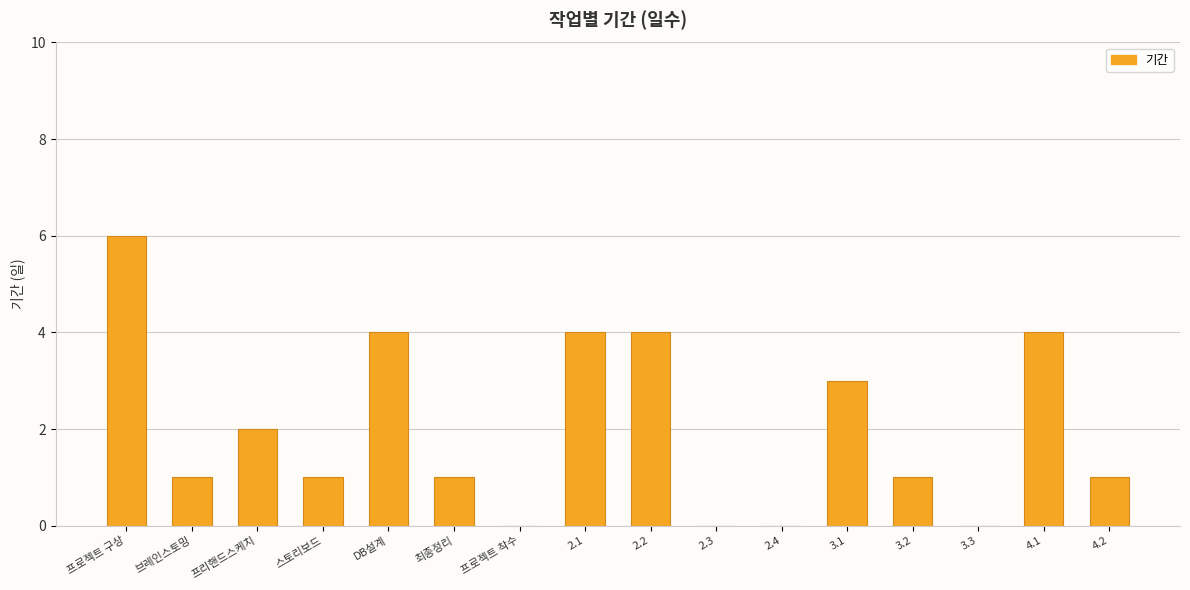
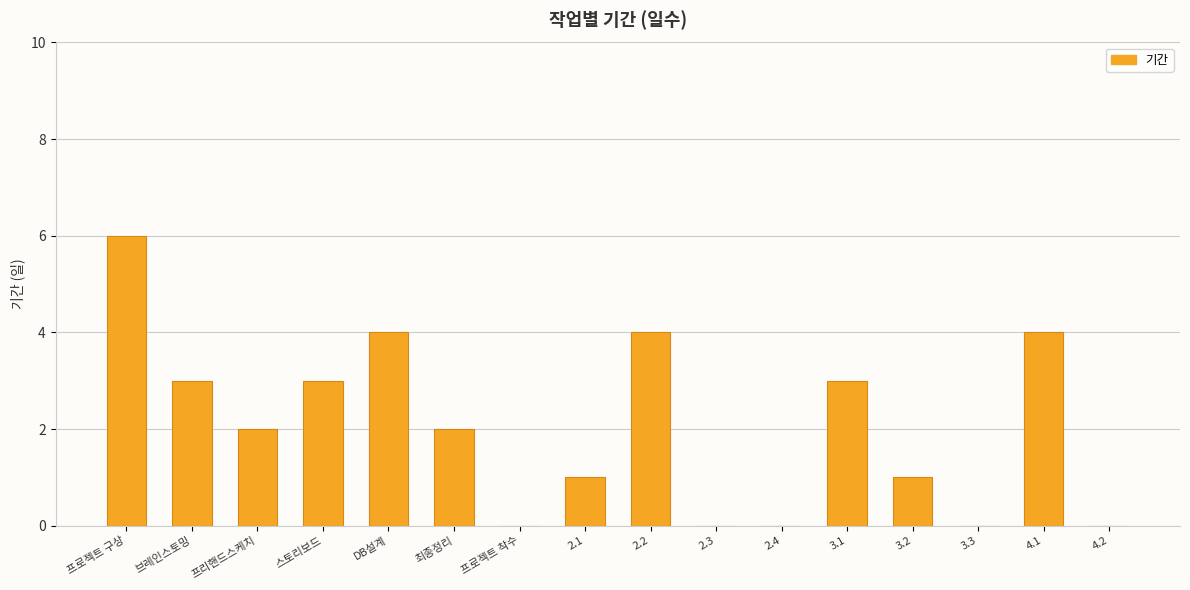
  {
    "프로젝트 구상": 6,
-   "브레인스토밍": 1,
+   "브레인스토밍": 3,
    "프리핸드스케치": 2,
-   "스토리보드": 1,
+   "스토리보드": 3,
    "DB설계": 4,
-   "최종정리": 1,
+   "최종정리": 2,
    "프로젝트 착수": 0,
-   "2.1": 4,
+   "2.1": 1,
    "2.2": 4,
    "2.3": 0,
    "2.4": 0,
    "3.1": 3,
    "3.2": 1,
    "3.3": 0,
    "4.1": 4,
-   "4.2": 1
+   "4.2": 0
  }
